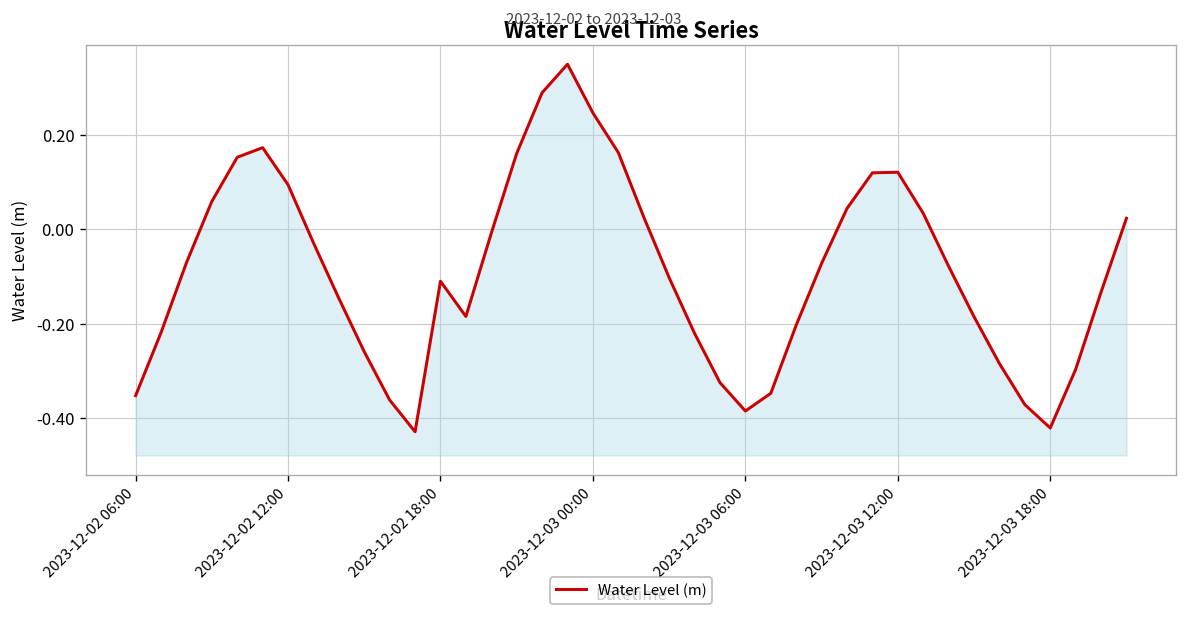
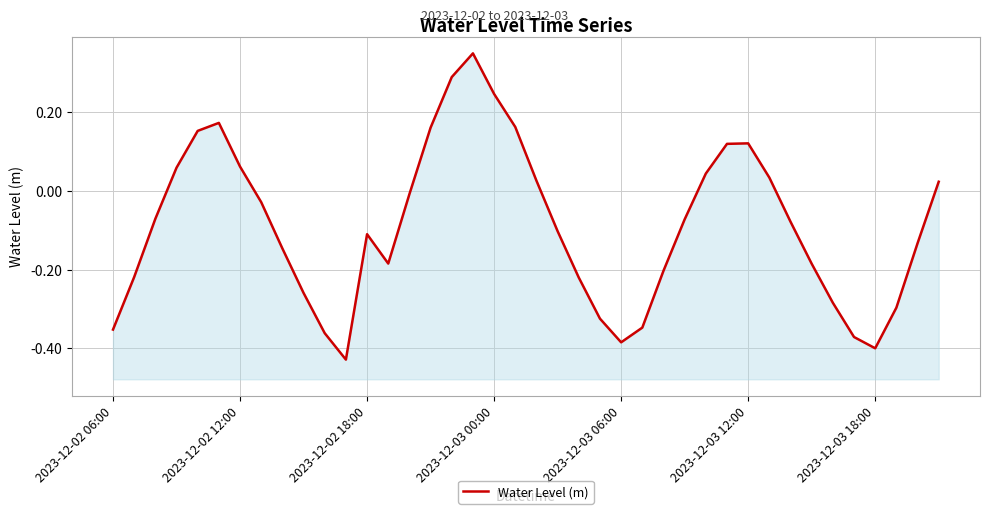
  {
    "2023-12-02 06:00": -0.35,
-   "2023-12-02 12:00": 0.09,
+   "2023-12-02 12:00": 0.06,
    "2023-12-02 18:00": -0.11,
    "2023-12-03 00:00": 0.25,
    "2023-12-03 06:00": -0.38,
    "2023-12-03 12:00": 0.12,
-   "2023-12-03 18:00": -0.42
+   "2023-12-03 18:00": -0.40
  }
